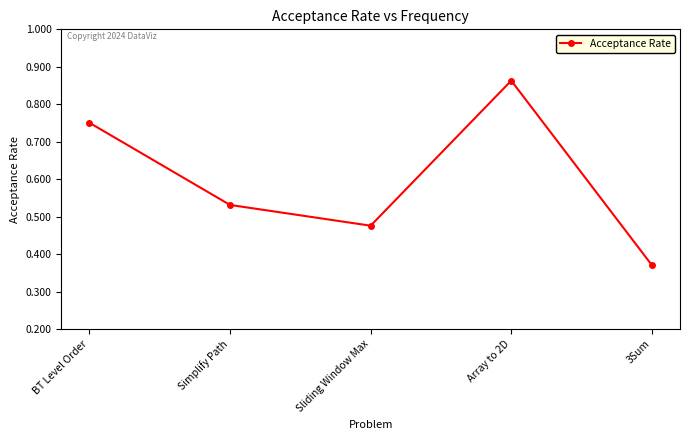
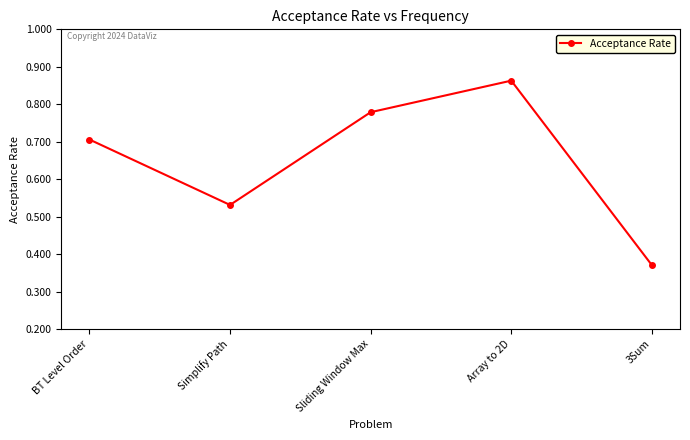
  {
-   "BT Level Order": 0.75,
+   "BT Level Order": 0.71,
    "Simplify Path": 0.53,
-   "Sliding Window Max": 0.48,
+   "Sliding Window Max": 0.78,
    "Array to 2D": 0.86,
    "3Sum": 0.37
  }
